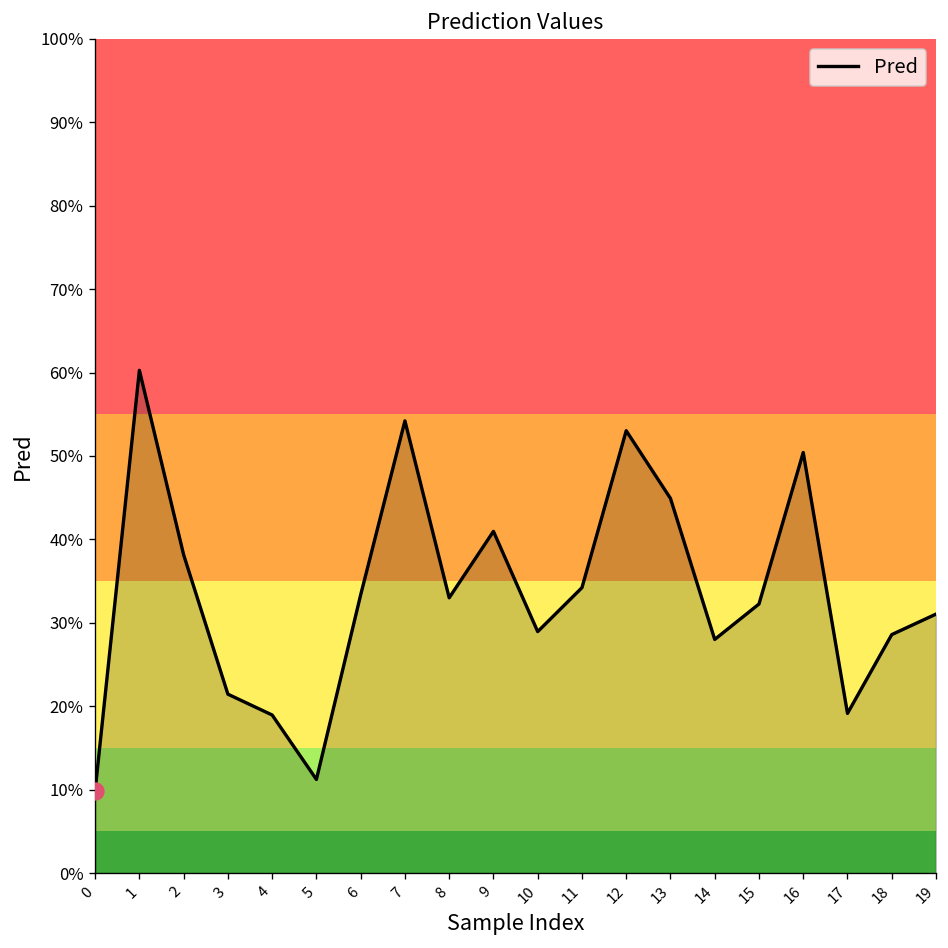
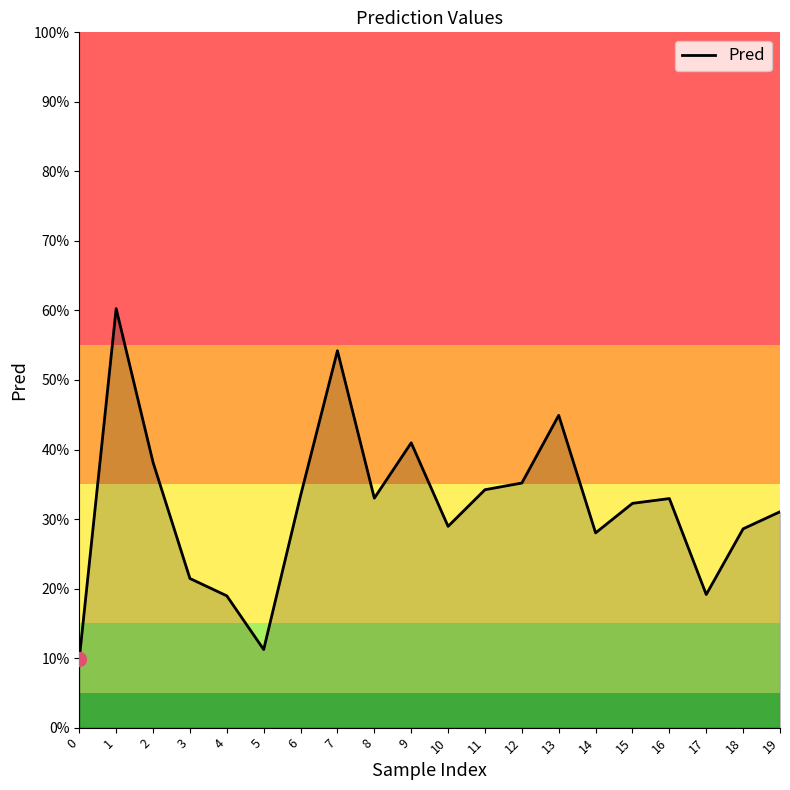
  {
    "Pred": {
      "1": "60%",
      "2": "38%",
      "3": "21%",
      "4": "19%",
      "5": "11%",
      "6": "33%",
      "7": "54%",
      "8": "33%",
      "9": "41%",
      "10": "29%",
      "11": "34%",
-     "12": "53%",
+     "12": "35%",
      "13": "45%",
      "14": "28%",
      "15": "32%",
-     "16": "50%",
+     "16": "33%",
      "17": "19%",
      "18": "29%",
      "19": "31%"
    }
  }
